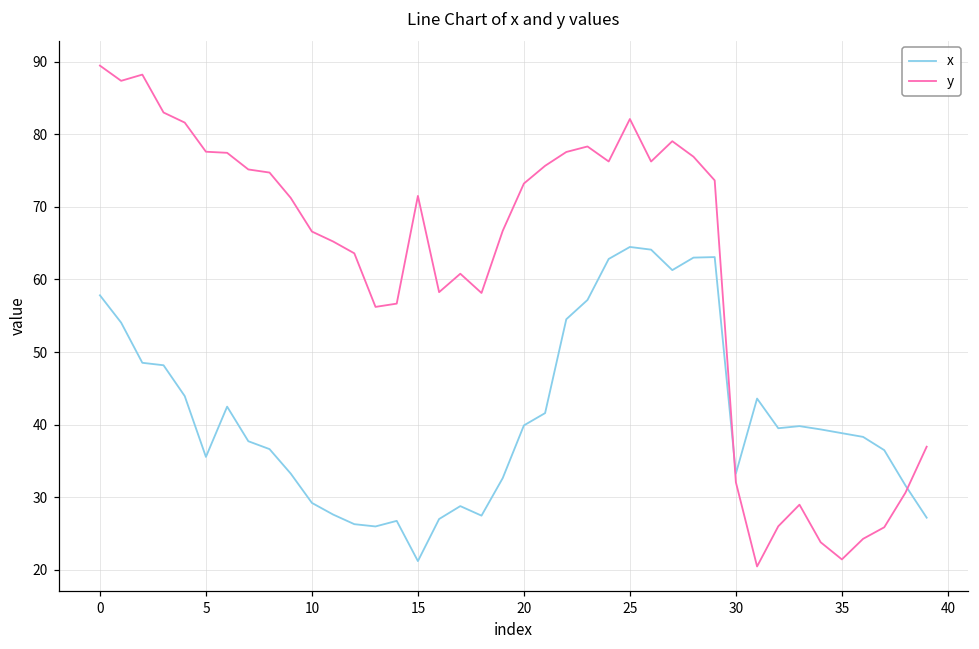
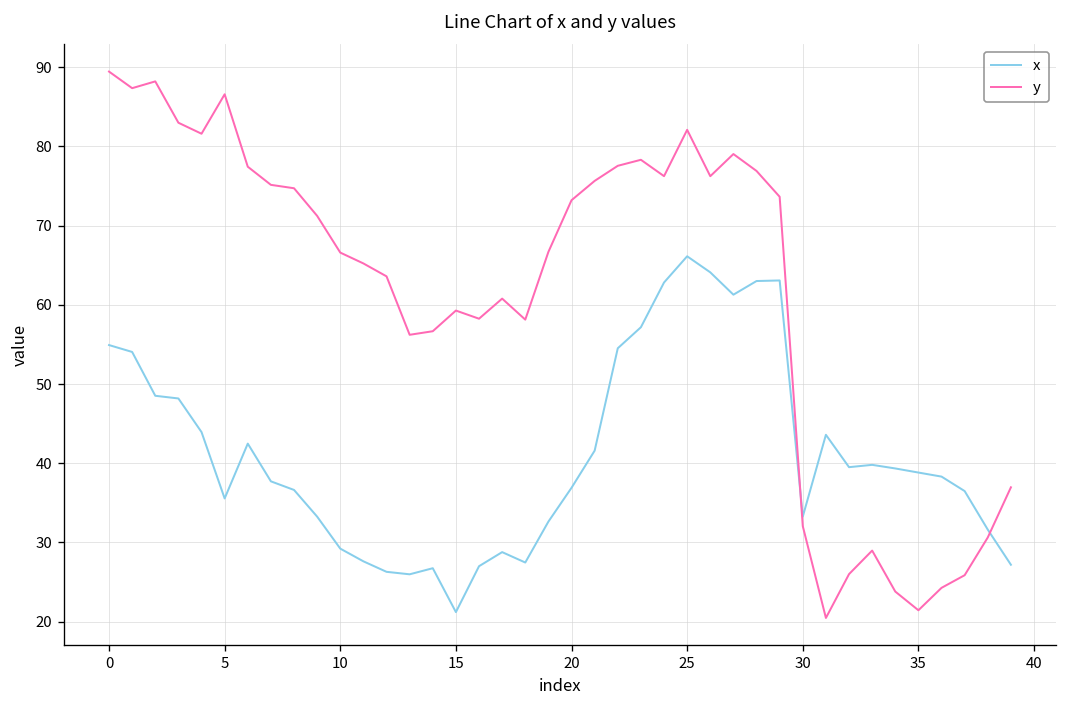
  {
    "x": {
-     "0": 58,
+     "0": 55,
      "5": 36,
      "10": 29,
      "15": 21,
-     "20": 40,
-     "25": 64,
+     "20": 37,
+     "25": 66,
      "30": 33,
      "35": 39
    },
    "y": {
      "0": 89,
-     "5": 78,
+     "5": 87,
      "10": 67,
-     "15": 72,
+     "15": 59,
      "20": 73,
      "25": 82,
      "30": 32,
      "35": 21
    }
  }
